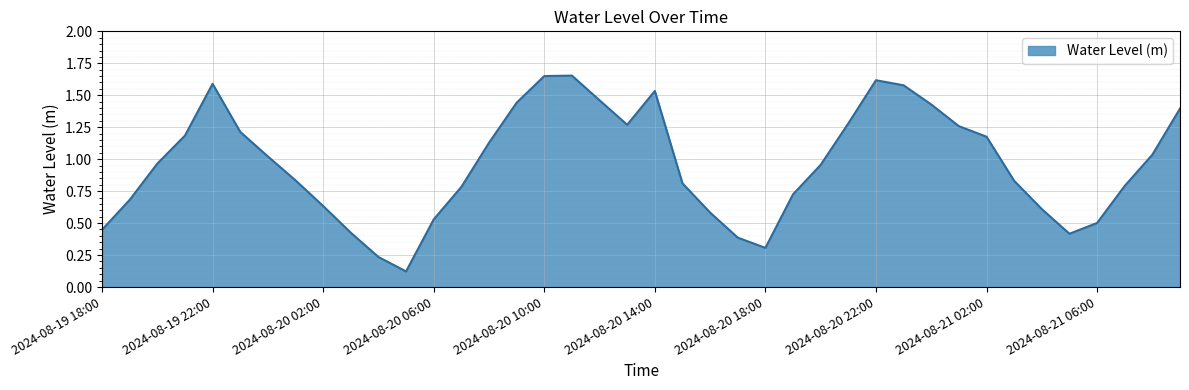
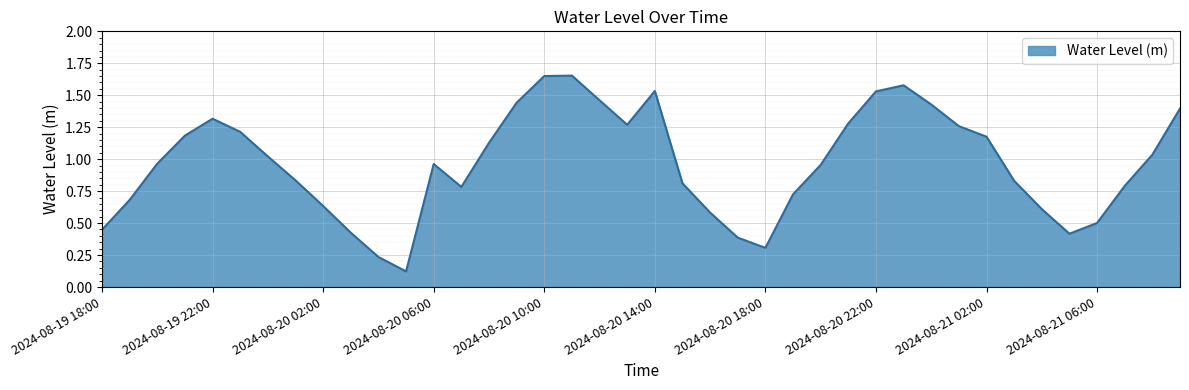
  {
    "2024-08-19 18:00": 0.45,
-   "2024-08-19 22:00": 1.59,
+   "2024-08-19 22:00": 1.32,
    "2024-08-20 02:00": 0.63,
-   "2024-08-20 06:00": 0.53,
+   "2024-08-20 06:00": 0.96,
    "2024-08-20 10:00": 1.65,
    "2024-08-20 14:00": 1.53,
    "2024-08-20 18:00": 0.31,
-   "2024-08-20 22:00": 1.62,
+   "2024-08-20 22:00": 1.53,
    "2024-08-21 02:00": 1.18,
    "2024-08-21 06:00": 0.50
  }
